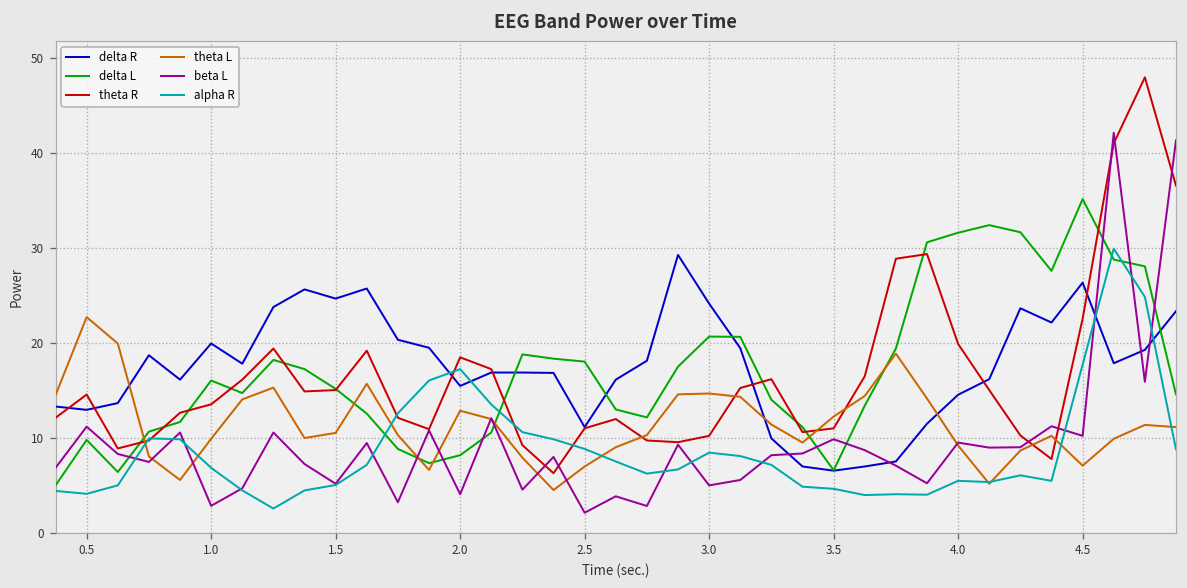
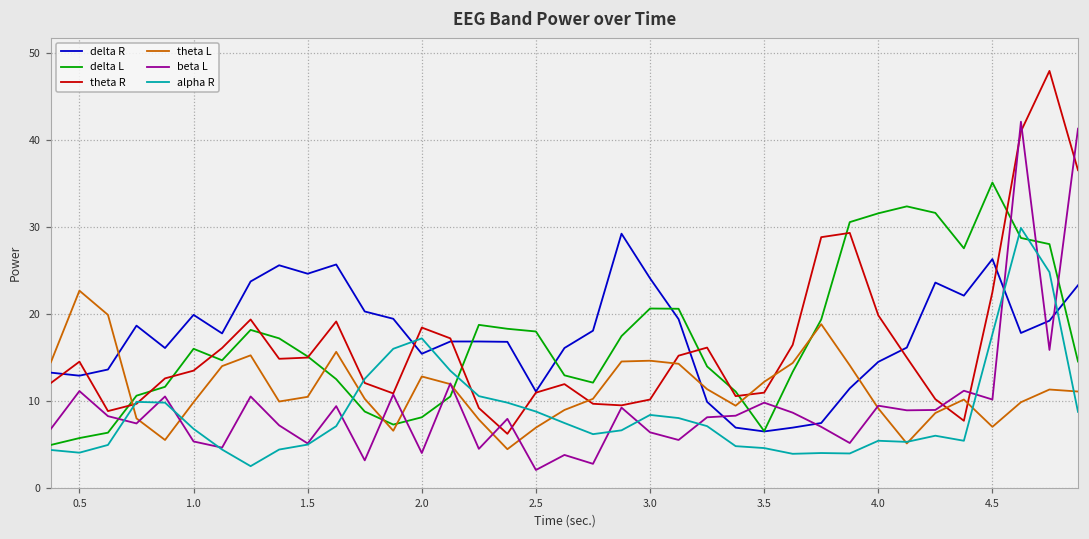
  {
    "delta R": {
      "0.5": 13,
      "1.0": 20,
      "1.5": 25,
      "2.0": 15,
      "3.0": 24,
      "4.0": 15,
      "4.5": 26
    },
    "delta L": {
-     "0.5": 10,
+     "0.5": 6,
      "1.0": 16,
      "2.0": 8,
      "2.5": 18,
      "3.0": 21,
      "4.0": 32,
      "4.5": 35
    },
    "theta R": {
      "0.5": 15,
      "1.0": 14,
      "2.0": 18,
      "3.0": 10,
      "3.5": 11,
      "4.0": 20,
      "4.5": 23
    },
    "theta L": {
      "0.5": 23,
      "1.0": 10,
      "1.5": 11,
      "2.0": 13,
      "2.5": 7,
      "3.0": 15,
      "3.5": 12,
      "4.5": 7
    },
    "beta L": {
      "0.5": 11,
-     "1.0": 3,
+     "1.0": 5,
      "2.0": 4,
      "2.5": 2,
-     "3.0": 5,
+     "3.0": 6,
      "3.5": 10,
      "4.5": 10
    },
    "alpha R": {
      "0.5": 4,
      "1.0": 7,
      "2.0": 17,
      "2.5": 9,
      "3.0": 8,
      "3.5": 5,
      "4.0": 5,
      "4.5": 18
    }
  }
